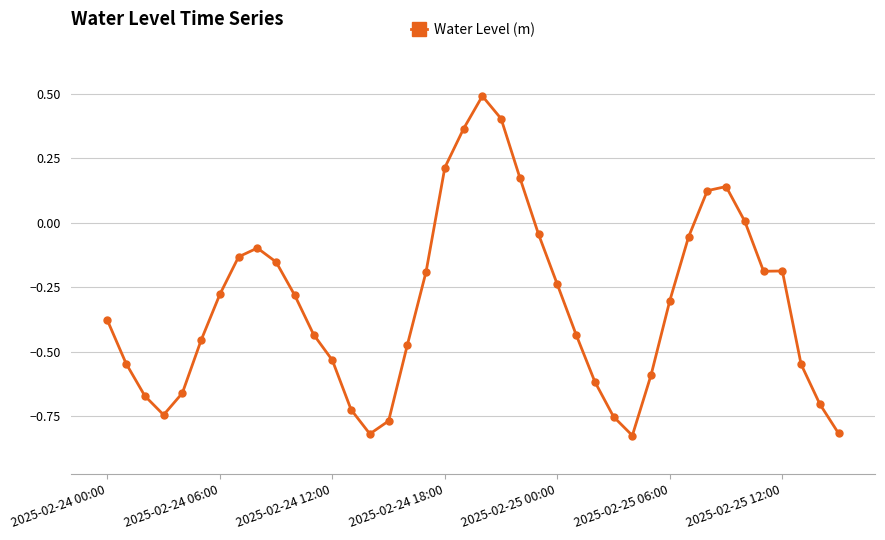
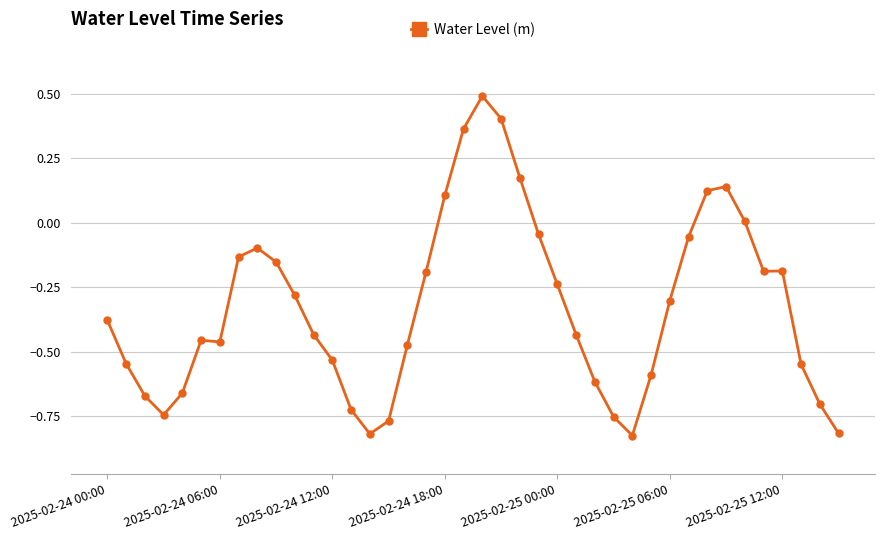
  {
    "2025-02-24 00:00": -0.38,
-   "2025-02-24 06:00": -0.28,
+   "2025-02-24 06:00": -0.46,
    "2025-02-24 12:00": -0.53,
-   "2025-02-24 18:00": 0.21,
+   "2025-02-24 18:00": 0.11,
    "2025-02-25 00:00": -0.24,
    "2025-02-25 06:00": -0.30,
    "2025-02-25 12:00": -0.19
  }
